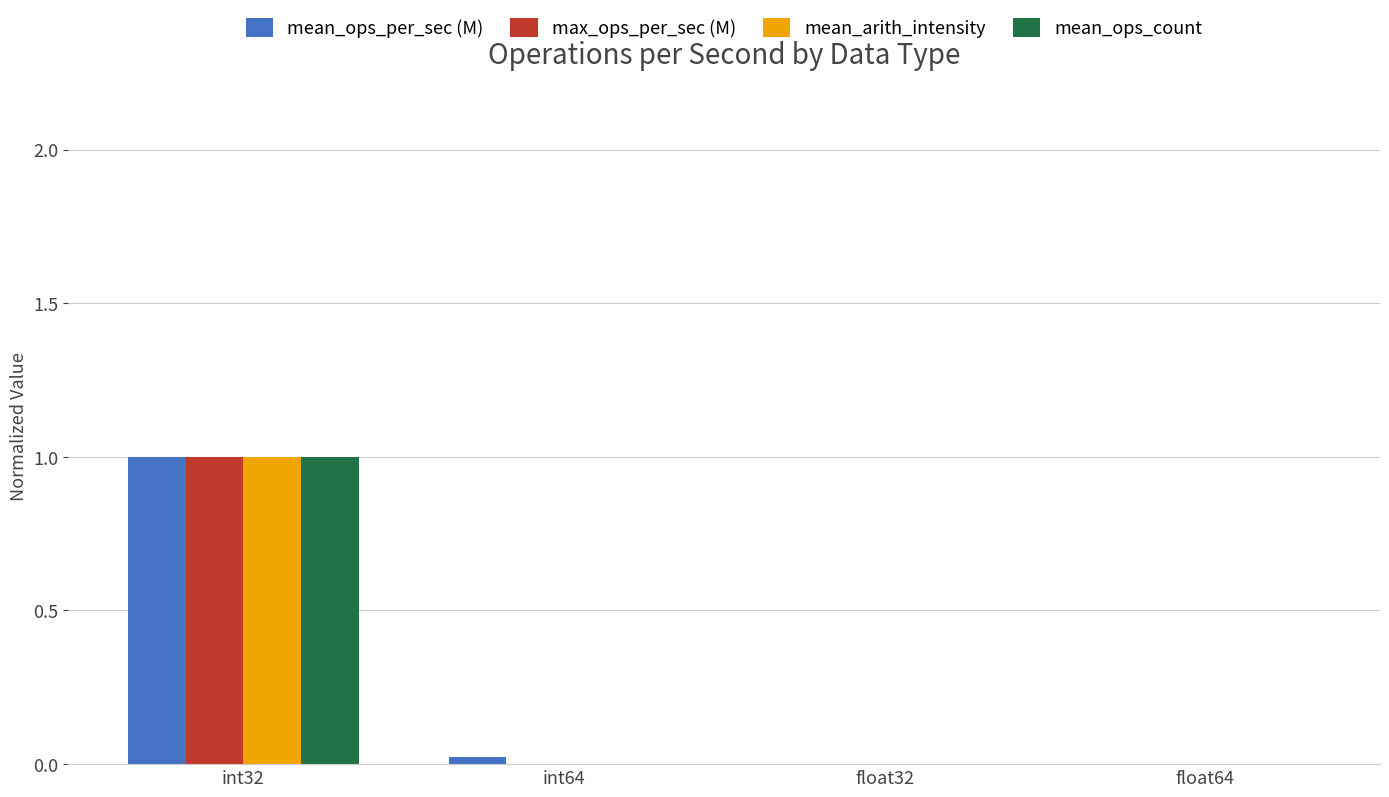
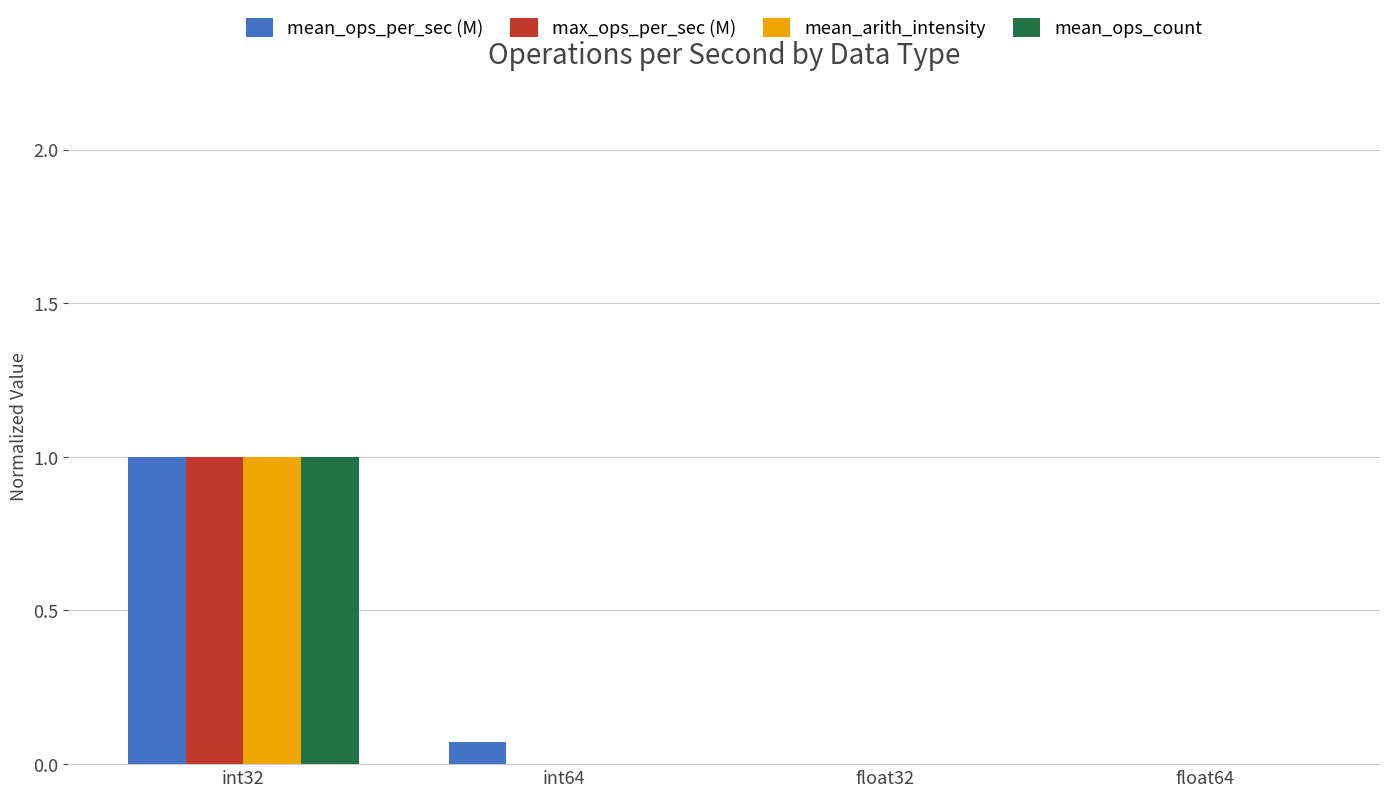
  {
    "mean_ops_per_sec (M)": {
      "int32": 1.00,
-     "int64": 0.02
+     "int64": 0.07
    },
    "max_ops_per_sec (M)": {
      "int32": 1.00
    },
    "mean_arith_intensity": {
      "int32": 1.00
    },
    "mean_ops_count": {
      "int32": 1.00
    }
  }
